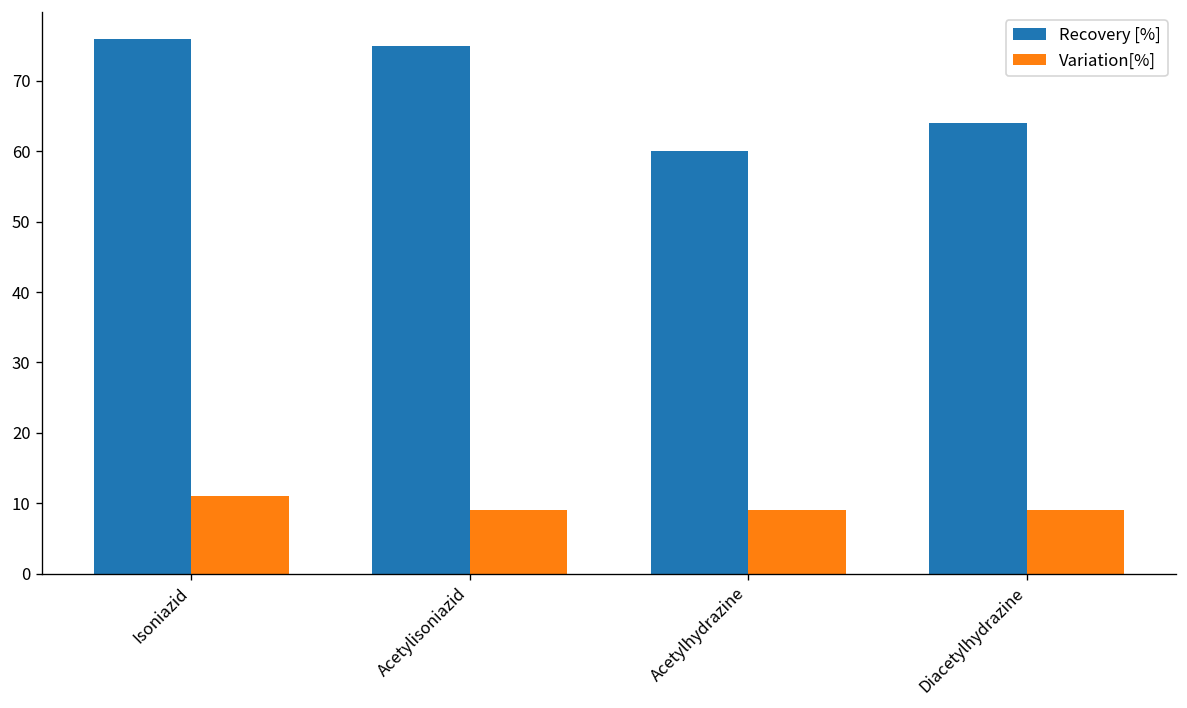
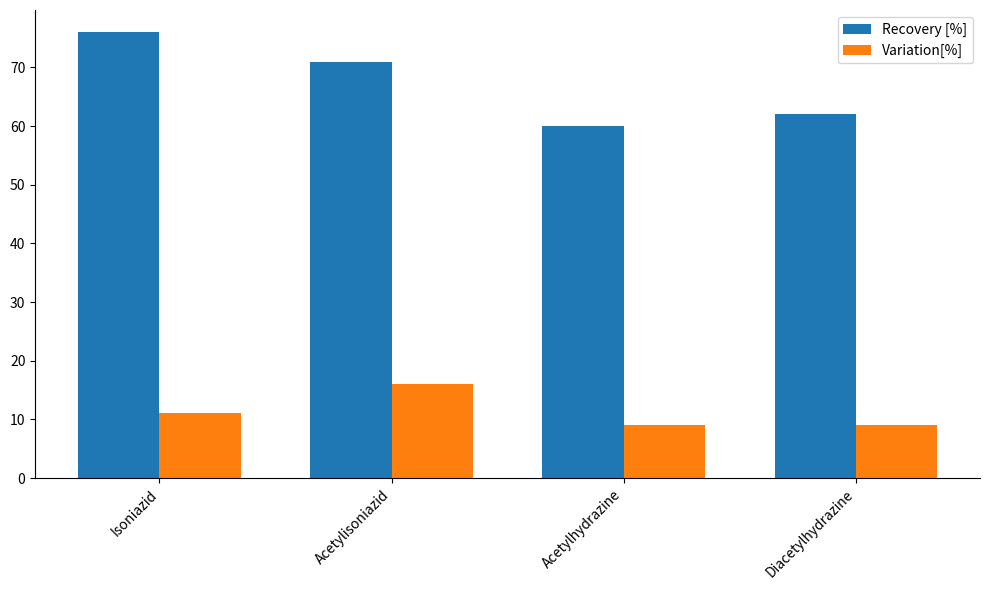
  {
    "Recovery [%]": {
      "Isoniazid": 76,
-     "Acetylisoniazid": 75,
+     "Acetylisoniazid": 71,
      "Acetylhydrazine": 60,
-     "Diacetylhydrazine": 64
+     "Diacetylhydrazine": 62
    },
    "Variation[%]": {
      "Isoniazid": 11,
-     "Acetylisoniazid": 9,
+     "Acetylisoniazid": 16,
      "Acetylhydrazine": 9,
      "Diacetylhydrazine": 9
    }
  }
